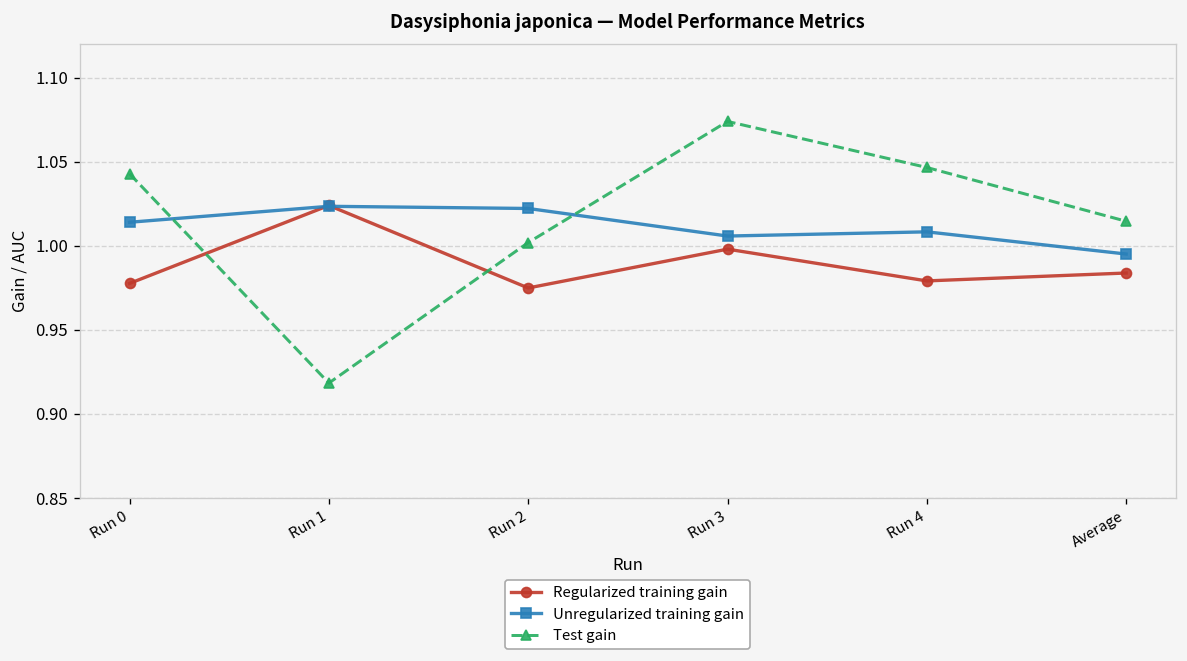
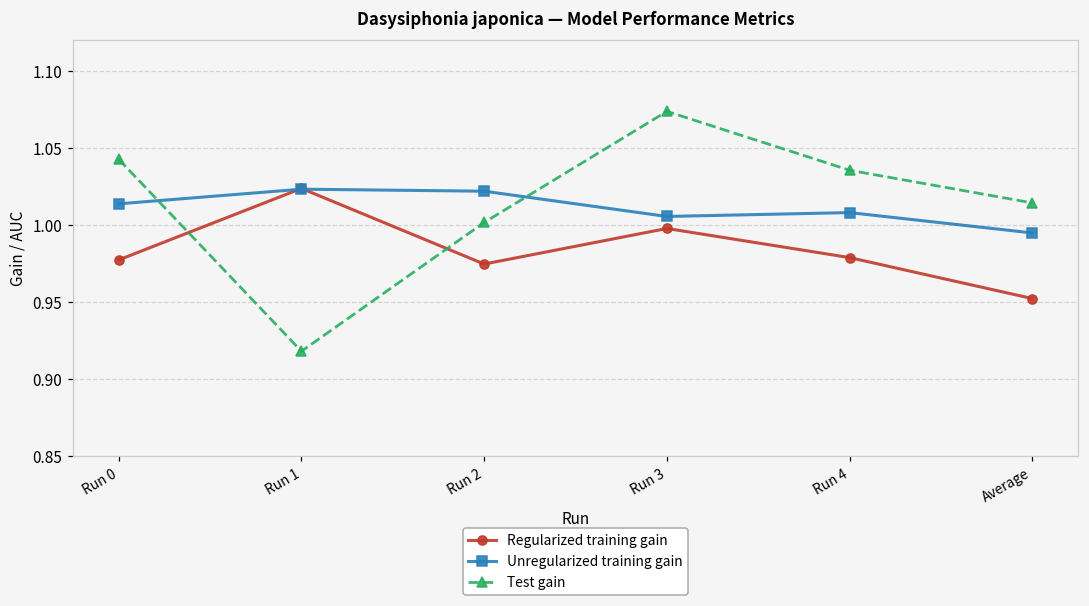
  {
    "Regularized training gain": {
      "Run 0": 0.978,
      "Run 2": 0.975,
      "Run 3": 0.998,
      "Run 4": 0.979,
-     "Average": 0.984
+     "Average": 0.952
    },
    "Unregularized training gain": {
      "Run 0": 1.014,
      "Run 2": 1.022,
      "Run 3": 1.006,
      "Run 4": 1.008,
      "Average": 0.995
    },
    "Test gain": {
      "Run 0": 1.043,
      "Run 1": 0.918,
      "Run 2": 1.002,
      "Run 3": 1.074,
-     "Run 4": 1.047,
+     "Run 4": 1.036,
      "Average": 1.015
    }
  }
